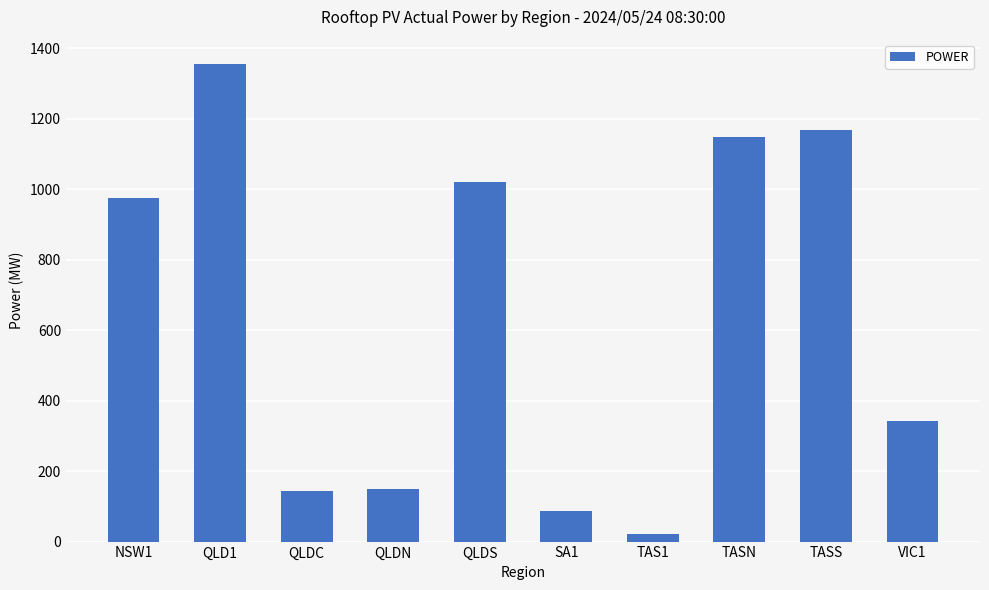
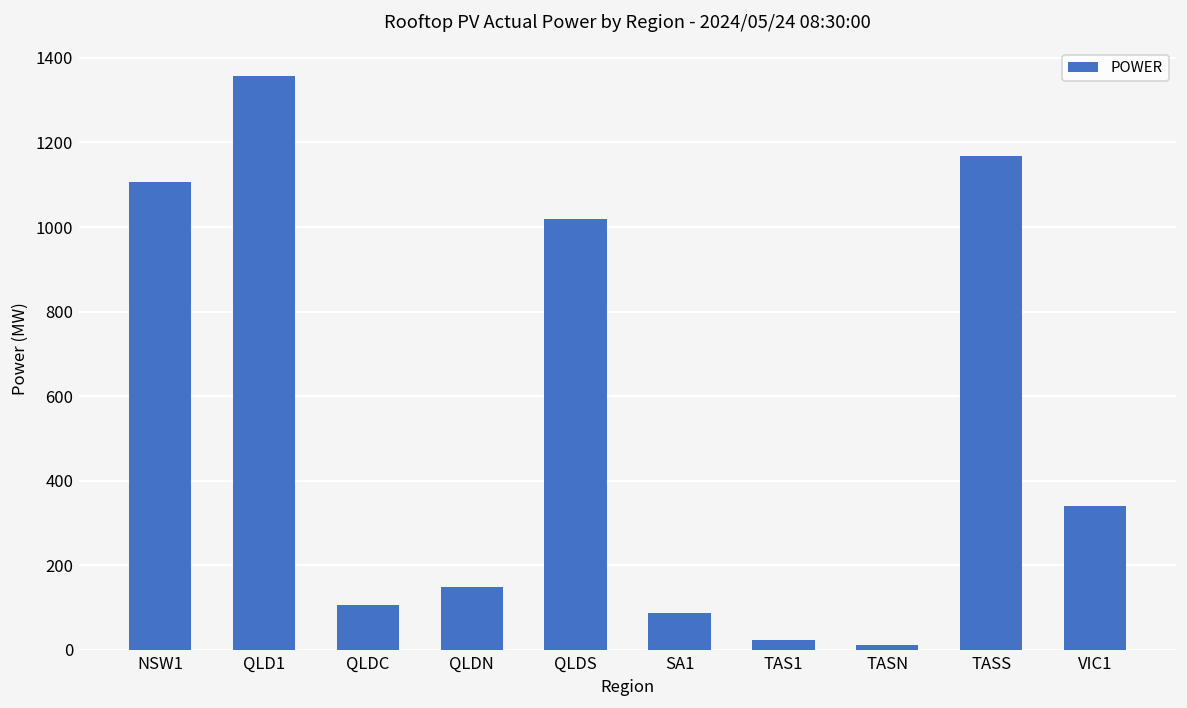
  {
-   "NSW1": 970,
+   "NSW1": 1110,
    "QLD1": 1360,
-   "QLDC": 140,
+   "QLDC": 110,
    "QLDN": 150,
    "QLDS": 1020,
    "SA1": 90,
    "TAS1": 20,
-   "TASN": 1150,
+   "TASN": 10,
    "TASS": 1170,
    "VIC1": 340
  }
